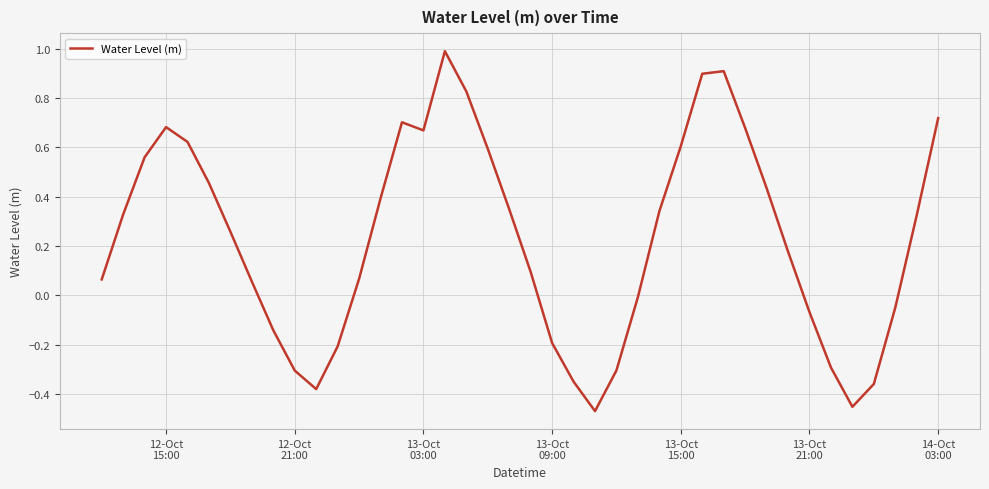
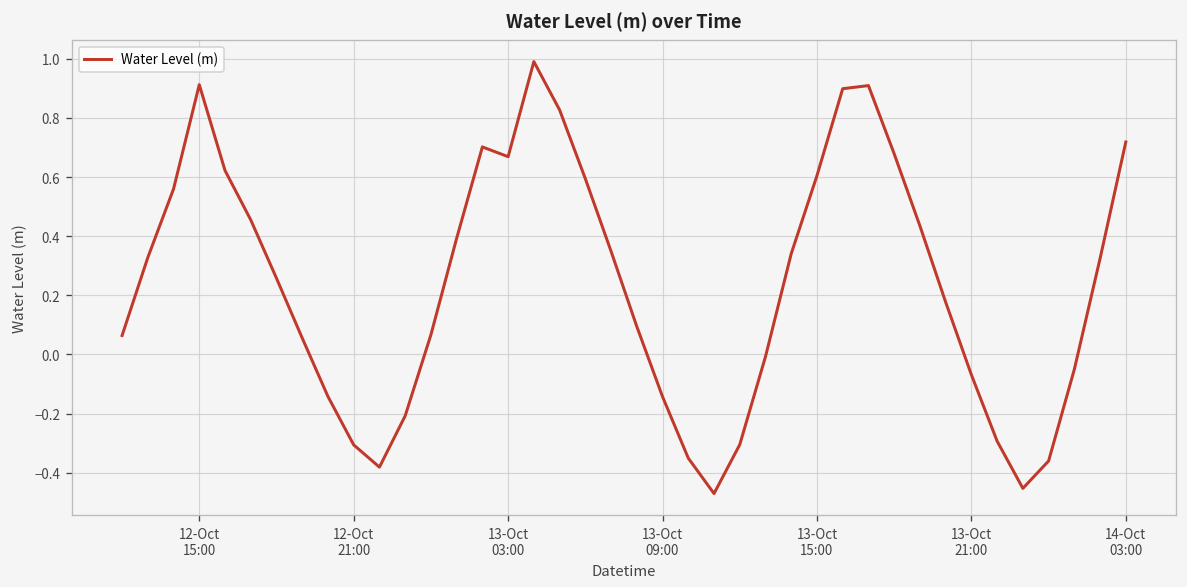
  {
-   "12-Oct 15:00": 0.68,
+   "12-Oct 15:00": 0.91,
    "12-Oct 21:00": -0.31,
    "13-Oct 03:00": 0.67,
-   "13-Oct 09:00": -0.19,
+   "13-Oct 09:00": -0.14,
    "13-Oct 15:00": 0.60,
    "13-Oct 21:00": -0.07,
    "14-Oct 03:00": 0.72
  }
